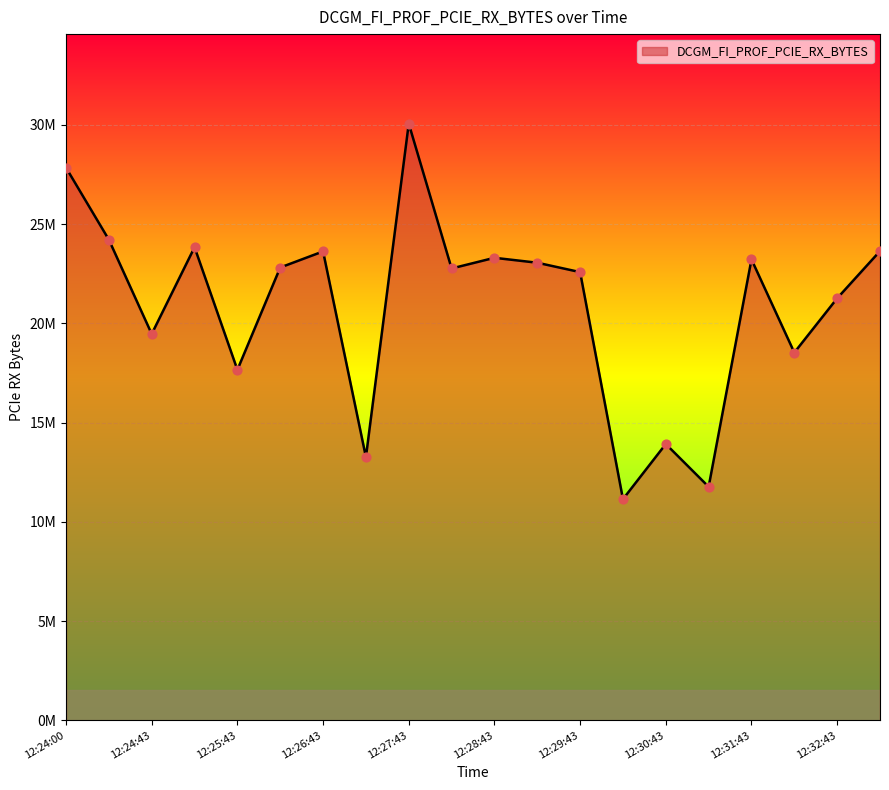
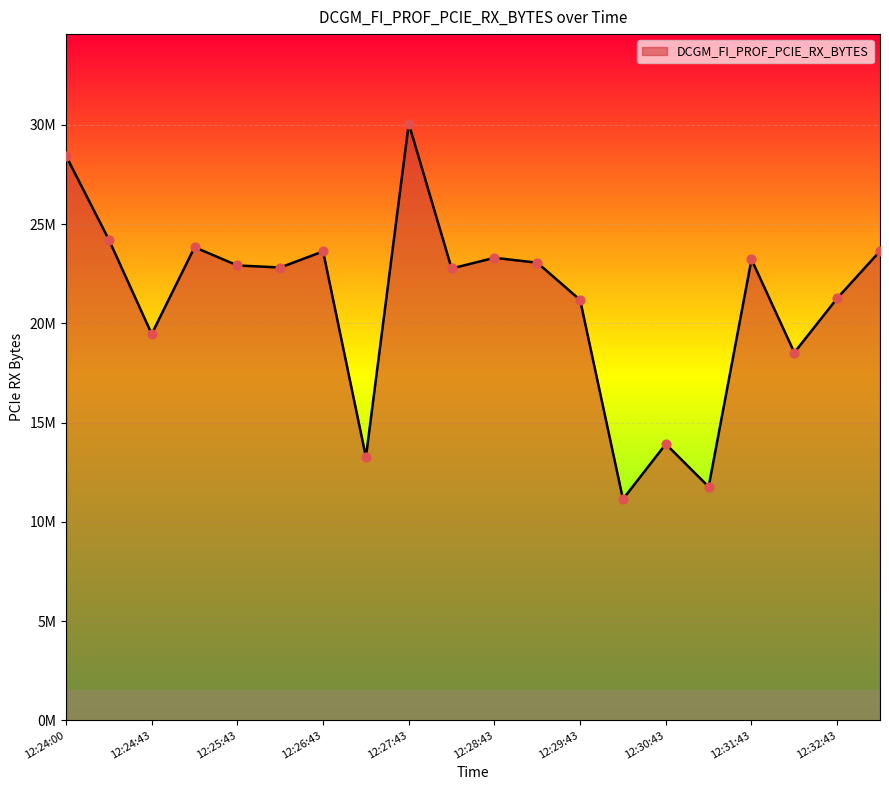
  {
-   "12:24:00": 27800000,
+   "12:24:00": 28400000,
    "12:24:43": 19500000,
-   "12:25:43": 17700000,
+   "12:25:43": 22900000,
    "12:26:43": 23600000,
    "12:27:43": 30100000,
    "12:28:43": 23300000,
-   "12:29:43": 22600000,
+   "12:29:43": 21200000,
    "12:30:43": 13900000,
    "12:31:43": 23200000,
    "12:32:43": 21300000
  }
